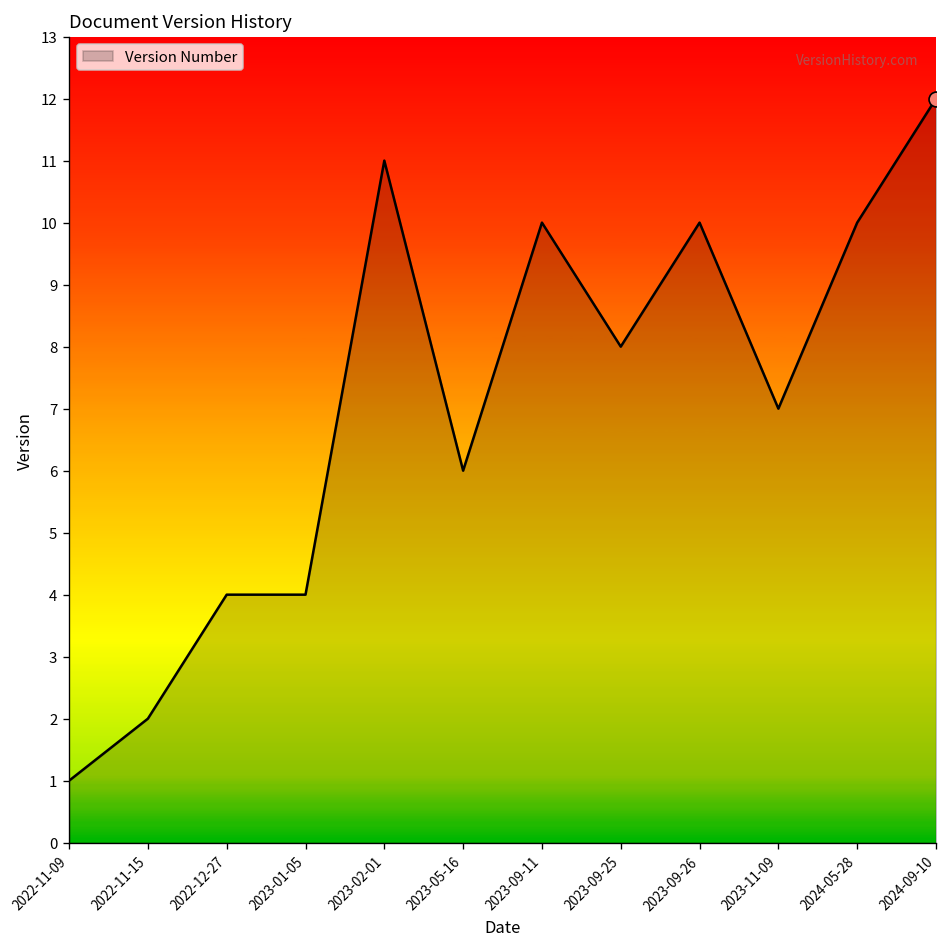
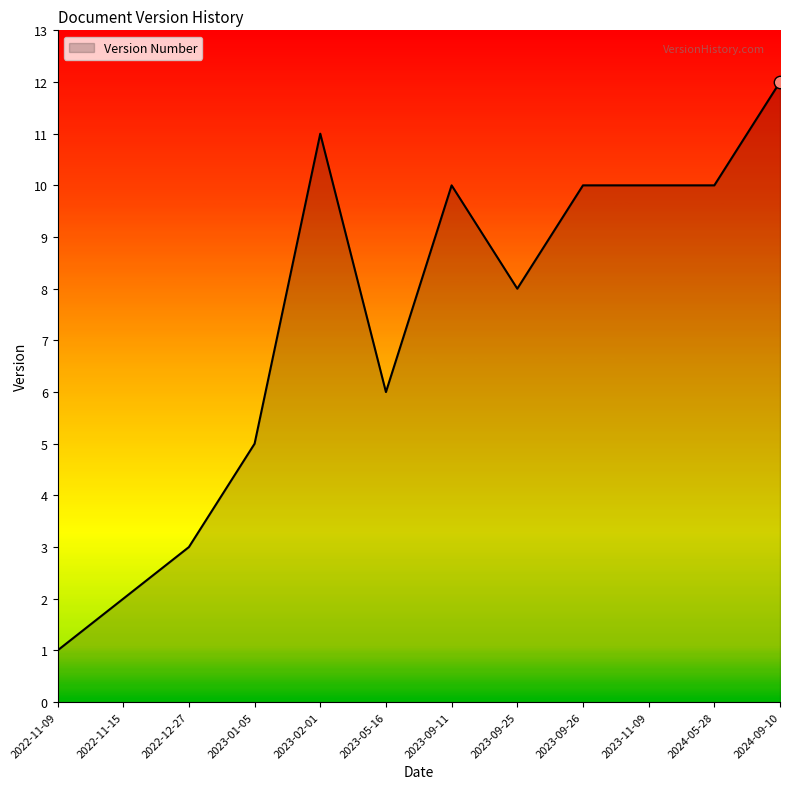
  {
    "Version Number": {
      "2022-11-09": 1,
      "2022-11-15": 2,
-     "2022-12-27": 4,
-     "2023-01-05": 4,
+     "2022-12-27": 3,
+     "2023-01-05": 5,
      "2023-02-01": 11,
      "2023-05-16": 6,
      "2023-09-11": 10,
      "2023-09-25": 8,
      "2023-09-26": 10,
-     "2023-11-09": 7,
+     "2023-11-09": 10,
      "2024-05-28": 10
    }
  }
